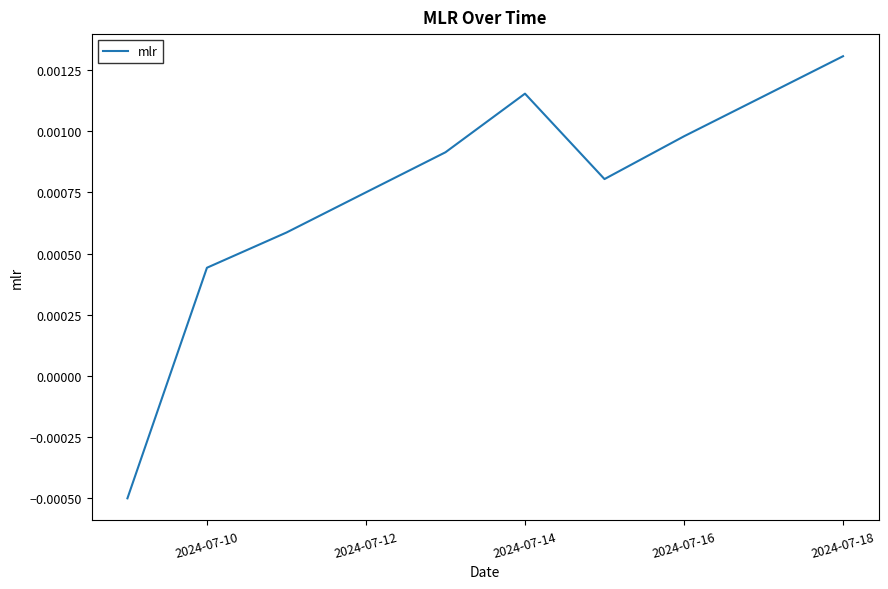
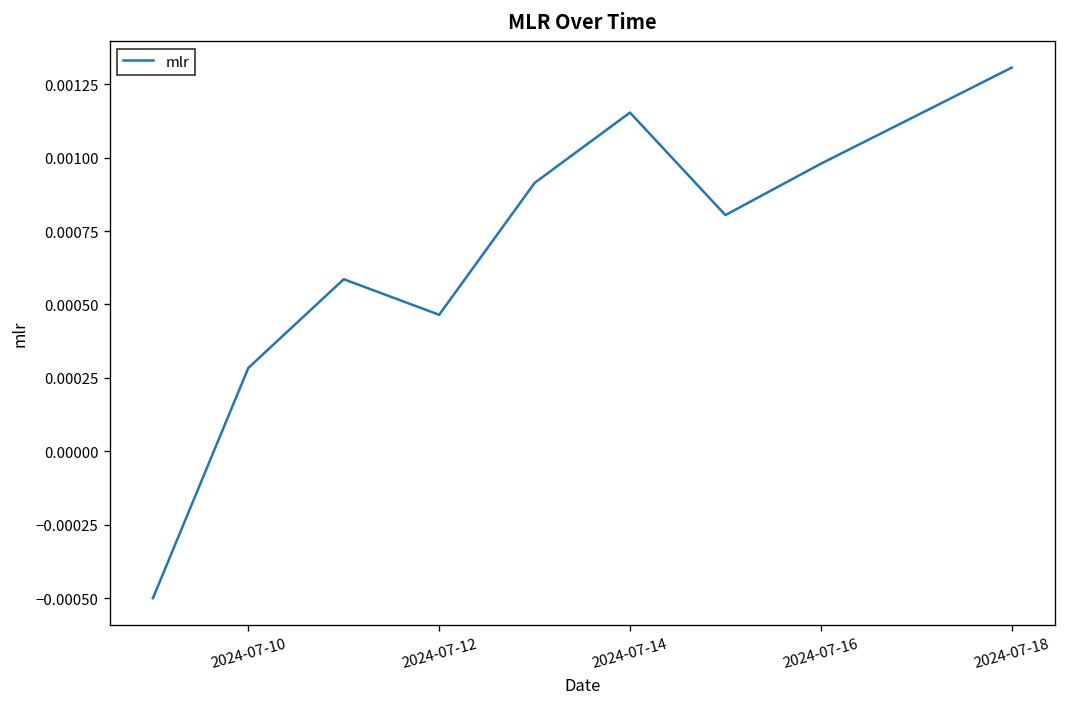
  {
-   "2024-07-10": 0.00044,
-   "2024-07-12": 0.00075,
+   "2024-07-10": 0.00028,
+   "2024-07-12": 0.00046,
    "2024-07-14": 0.00115,
    "2024-07-16": 0.00098,
    "2024-07-18": 0.00131
  }
